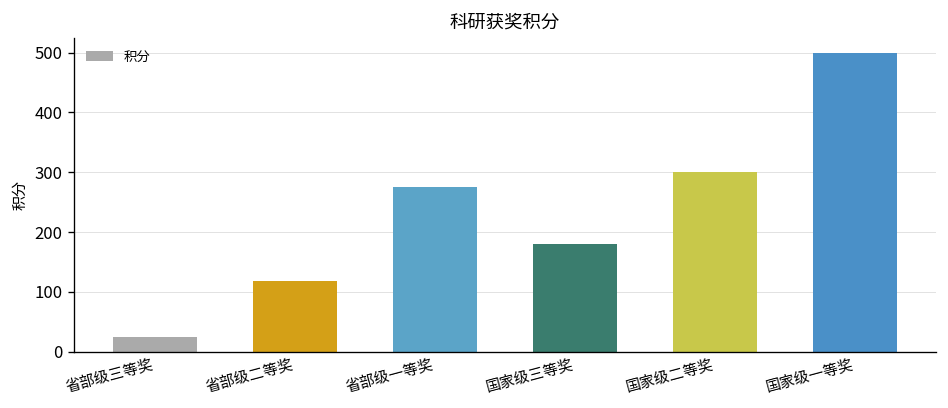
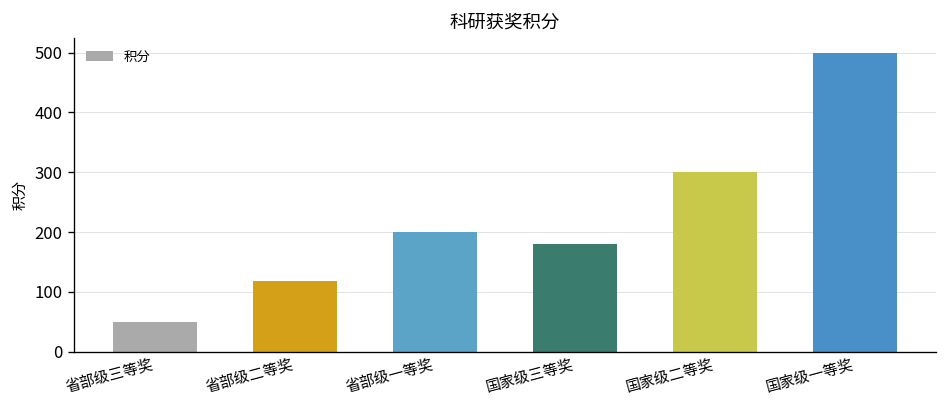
  {
-   "省部级三等奖": 30,
+   "省部级三等奖": 50,
    "省部级二等奖": 120,
-   "省部级一等奖": 280,
+   "省部级一等奖": 200,
    "国家级三等奖": 180,
    "国家级二等奖": 300,
    "国家级一等奖": 500
  }
